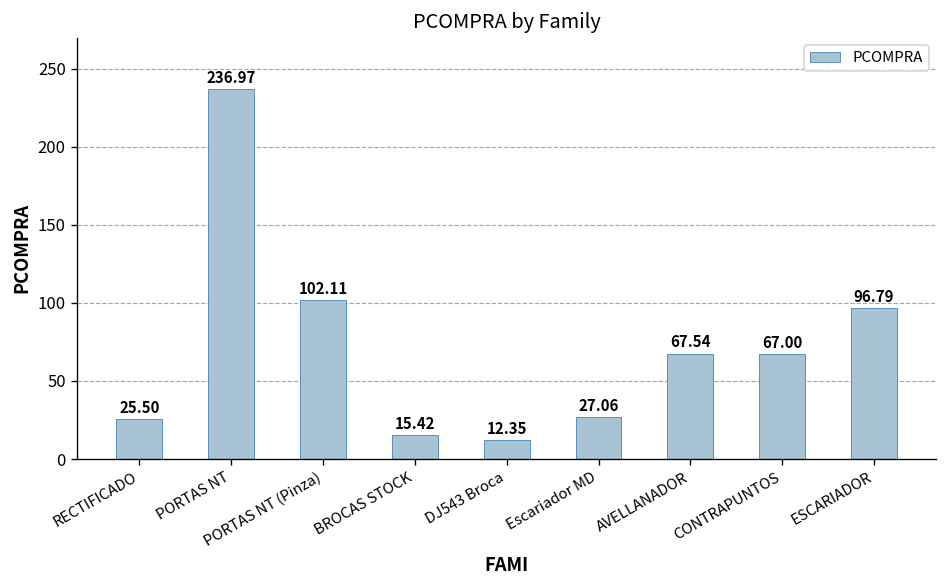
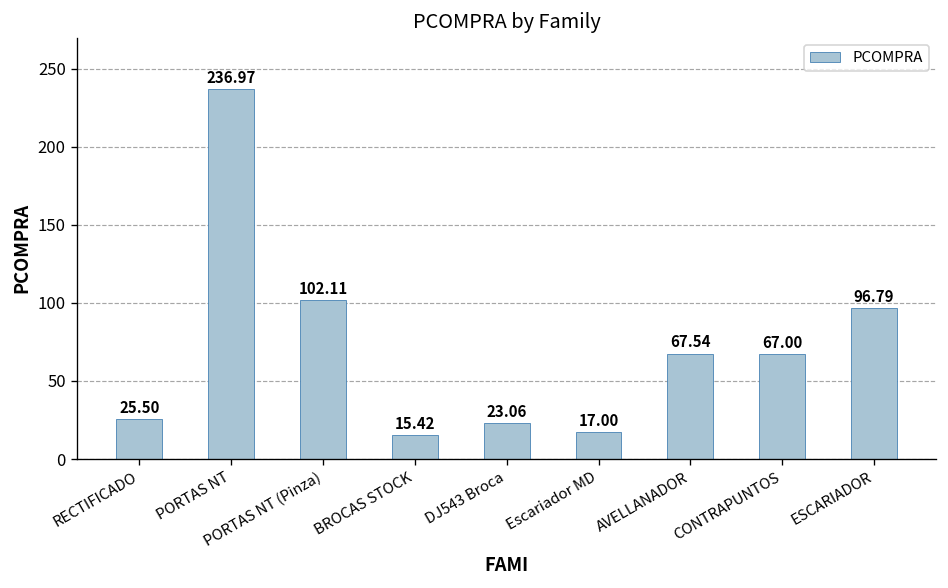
  {
    "RECTIFICADO": 25.50,
    "PORTAS NT": 236.97,
    "PORTAS NT (Pinza)": 102.11,
    "BROCAS STOCK": 15.42,
-   "DJ543 Broca": 12.35,
-   "Escariador MD": 27.06,
+   "DJ543 Broca": 23.06,
+   "Escariador MD": 17.00,
    "AVELLANADOR": 67.54,
    "CONTRAPUNTOS": 67.00,
    "ESCARIADOR": 96.79
  }
